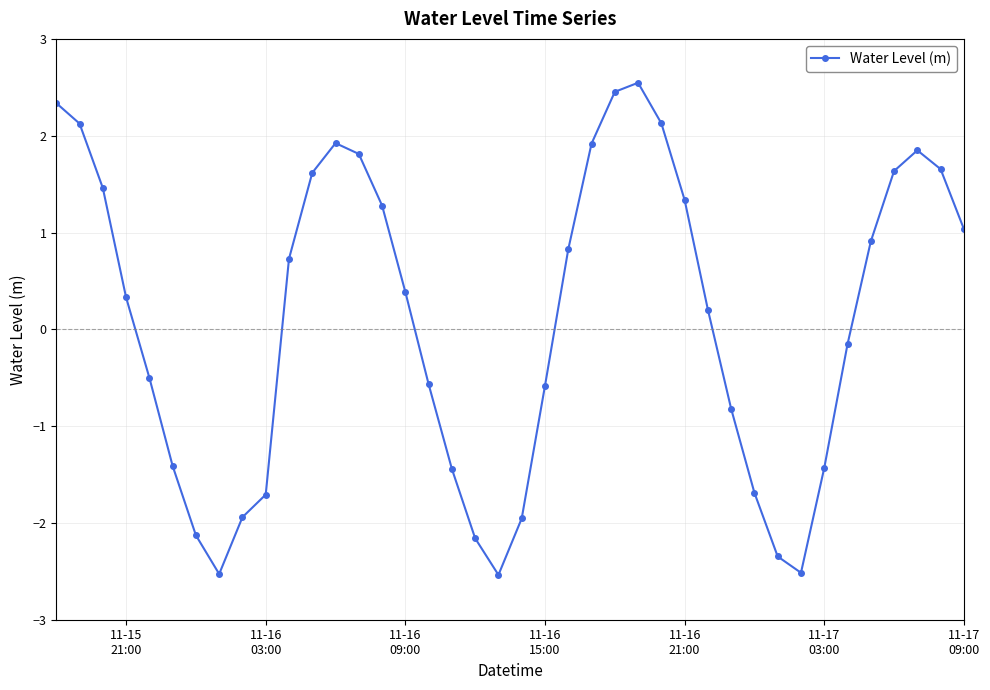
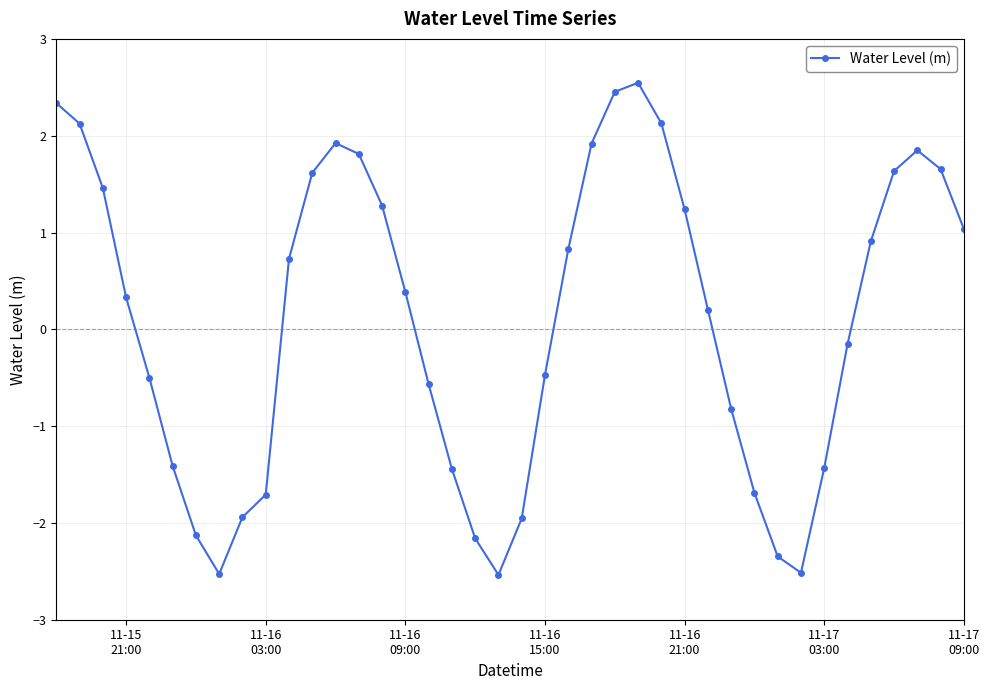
  {
    "11-15 21:00": 0.3,
    "11-16 03:00": -1.7,
    "11-16 09:00": 0.4,
-   "11-16 15:00": -0.6,
-   "11-16 21:00": 1.3,
+   "11-16 15:00": -0.5,
+   "11-16 21:00": 1.2,
    "11-17 03:00": -1.4,
    "11-17 09:00": 1.0
  }
